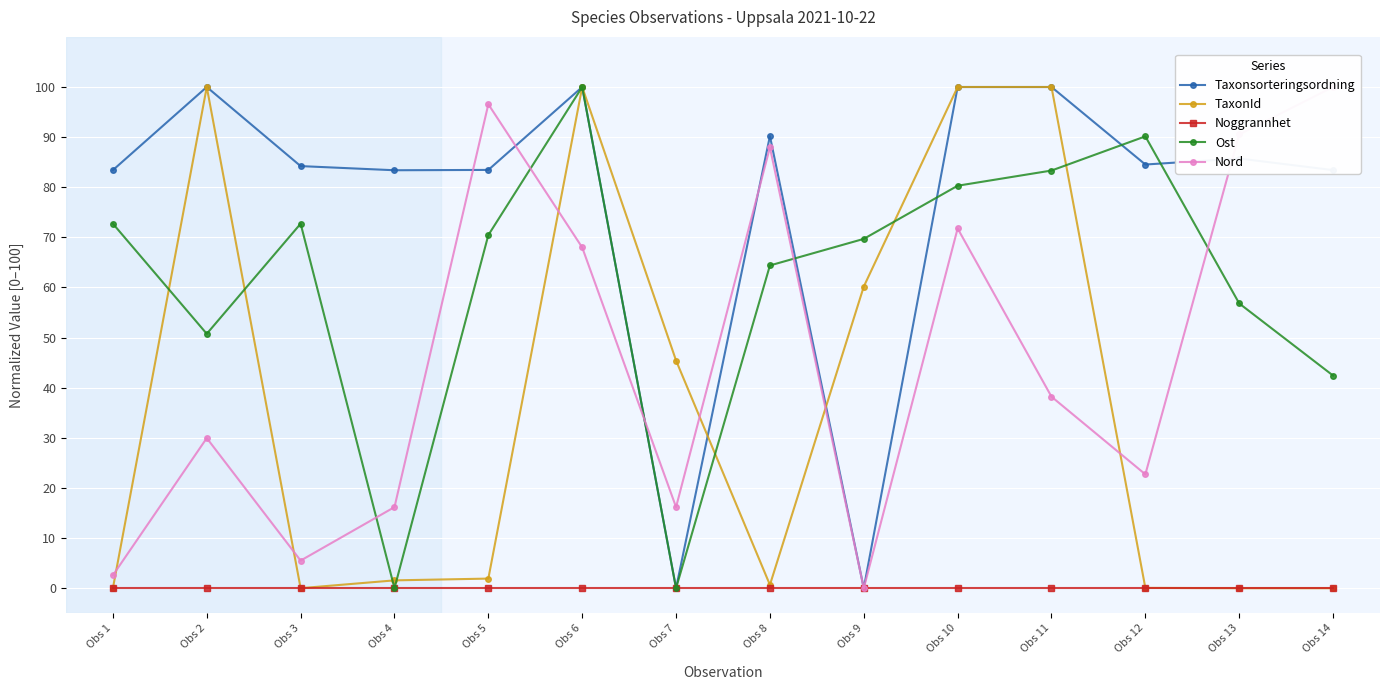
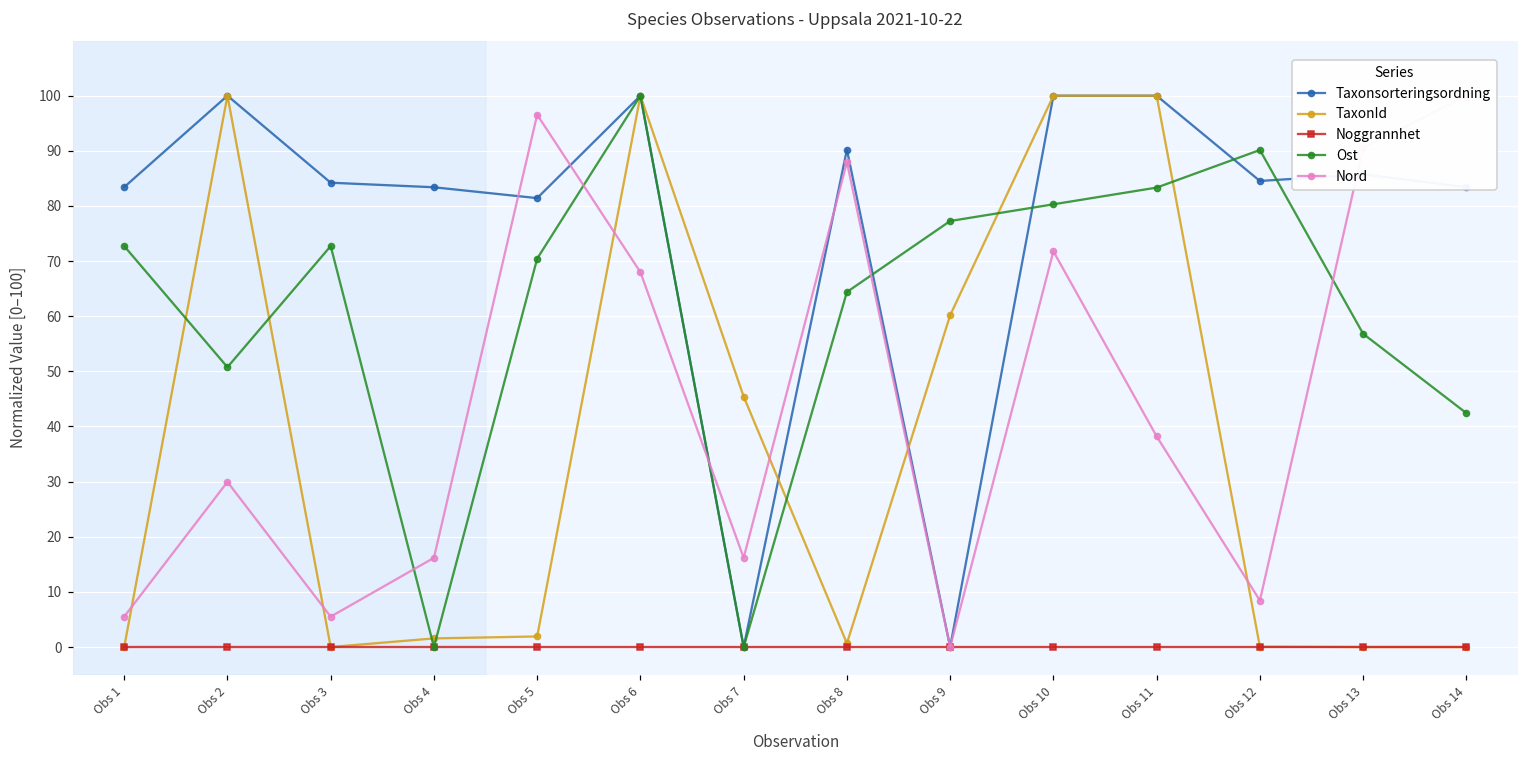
  {
    "Taxonsorteringsordning": {
      "Obs 1": 83,
      "Obs 3": 84,
      "Obs 4": 83,
-     "Obs 5": 83,
+     "Obs 5": 81,
      "Obs 8": 90,
      "Obs 12": 85
    },
    "TaxonId": {
      "Obs 4": 2,
      "Obs 5": 2,
      "Obs 7": 45,
      "Obs 8": 1,
      "Obs 9": 60
    },
    "Noggrannhet": {
      "Obs 2": 0,
      "Obs 5": 0,
      "Obs 6": 0,
      "Obs 8": 0,
      "Obs 10": 0,
      "Obs 11": 0
    },
    "Ost": {
      "Obs 1": 73,
      "Obs 2": 51,
      "Obs 3": 73,
      "Obs 5": 70,
      "Obs 8": 64,
-     "Obs 9": 70,
+     "Obs 9": 77,
      "Obs 10": 80,
      "Obs 11": 83,
      "Obs 12": 90,
      "Obs 13": 57,
      "Obs 14": 42
    },
    "Nord": {
-     "Obs 1": 3,
+     "Obs 1": 6,
      "Obs 2": 30,
      "Obs 3": 6,
      "Obs 4": 16,
      "Obs 5": 97,
      "Obs 6": 68,
      "Obs 7": 16,
      "Obs 8": 88,
      "Obs 10": 72,
      "Obs 11": 38,
-     "Obs 12": 23
+     "Obs 12": 8
    }
  }
